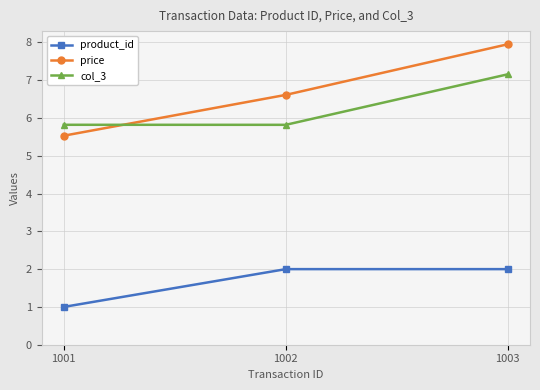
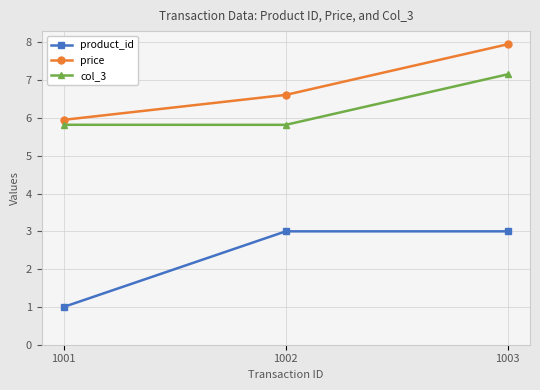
  {
    "product_id": {
      "1001": 1,
-     "1002": 2,
-     "1003": 2
+     "1002": 3,
+     "1003": 3
    },
    "price": {
-     "1001": 5.5,
+     "1001": 6.0,
      "1002": 6.6,
      "1003": 8.0
    },
    "col_3": {
      "1001": 5.8,
      "1002": 5.8,
      "1003": 7.2
    }
  }
